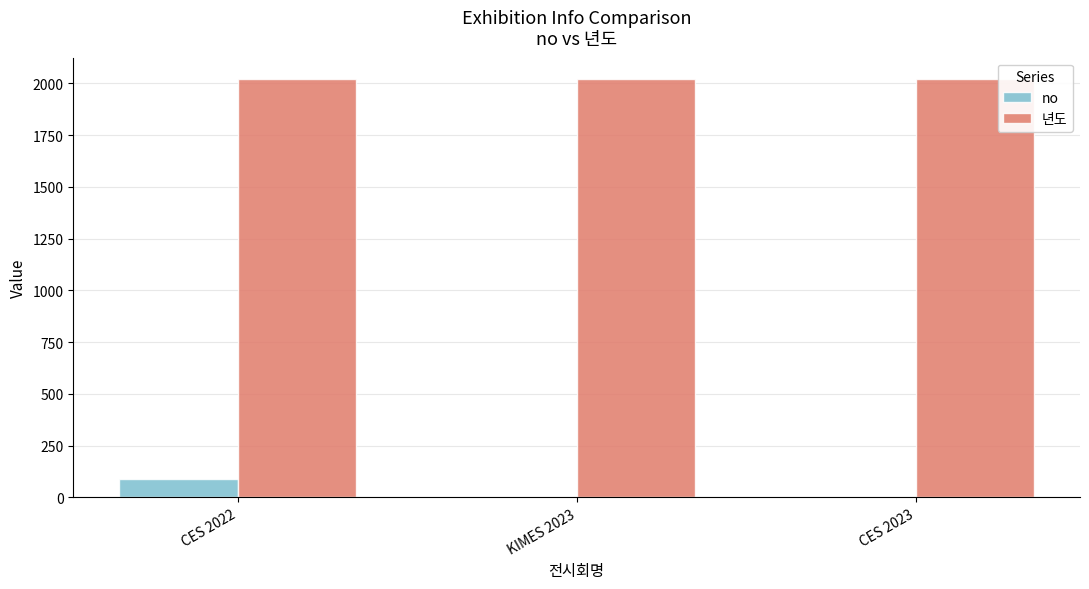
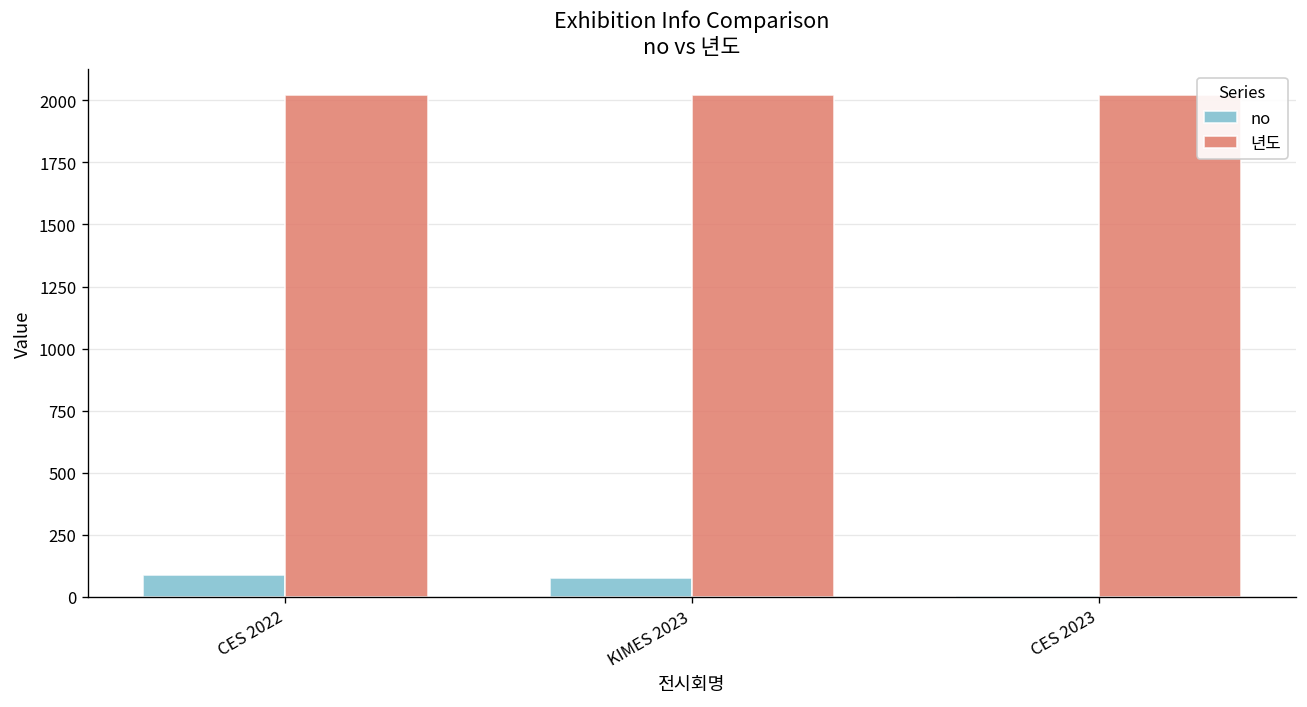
  {
    "no": {
      "CES 2022": 90,
-     "KIMES 2023": 0
+     "KIMES 2023": 80
    },
    "년도": {
      "CES 2022": 2020,
      "KIMES 2023": 2020,
      "CES 2023": 2020
    }
  }
